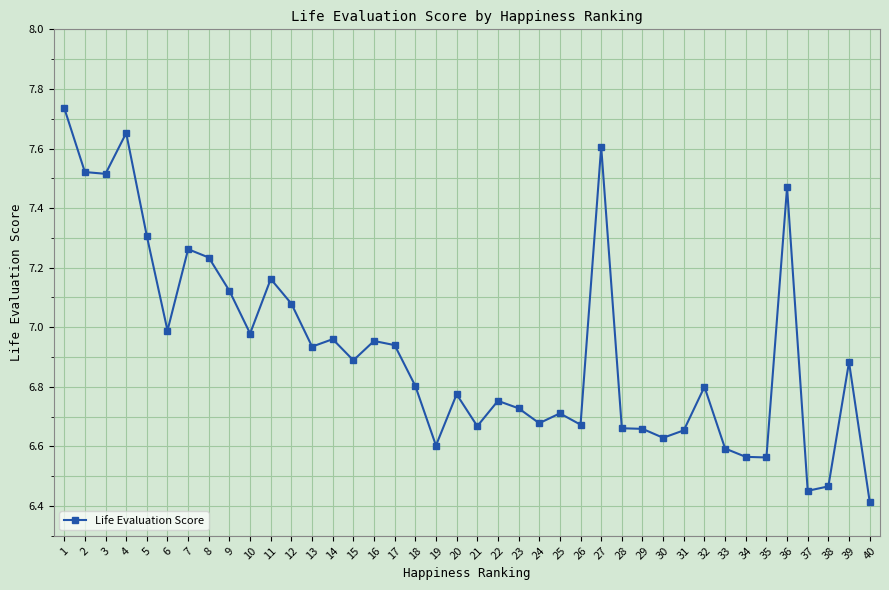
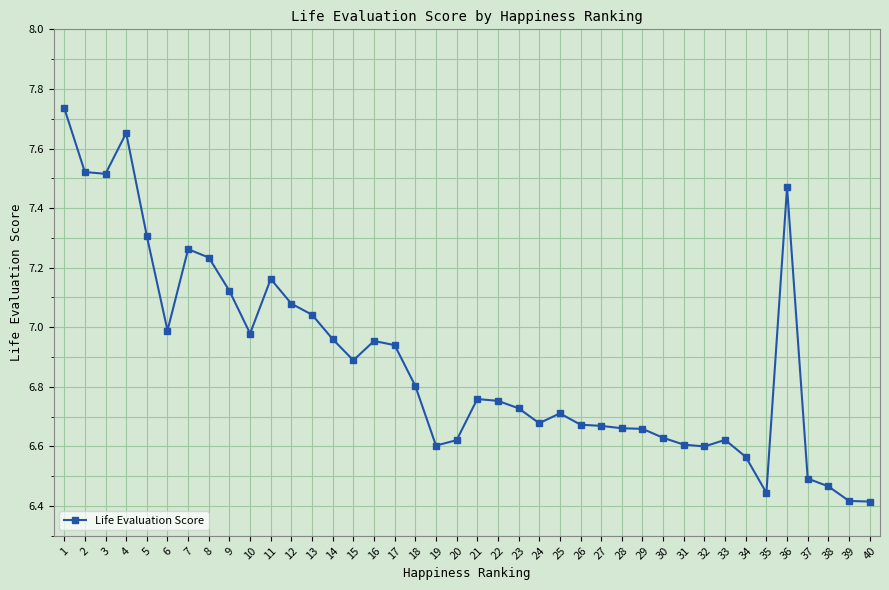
  {
    "1": 7.74,
    "2": 7.52,
    "3": 7.52,
    "4": 7.65,
    "5": 7.31,
    "6": 6.99,
    "7": 7.26,
    "8": 7.23,
    "9": 7.12,
    "10": 6.98,
    "11": 7.16,
    "12": 7.08,
-   "13": 6.94,
+   "13": 7.04,
    "14": 6.96,
    "15": 6.89,
    "16": 6.95,
    "17": 6.94,
    "18": 6.80,
    "19": 6.60,
-   "20": 6.78,
-   "21": 6.67,
+   "20": 6.62,
+   "21": 6.76,
    "22": 6.75,
    "23": 6.73,
    "24": 6.68,
    "25": 6.71,
    "26": 6.67,
-   "27": 7.61,
+   "27": 6.67,
    "28": 6.66,
    "29": 6.66,
    "30": 6.63,
-   "31": 6.65,
-   "32": 6.8,
-   "33": 6.59,
+   "31": 6.61,
+   "32": 6.6,
+   "33": 6.62,
    "34": 6.57,
-   "35": 6.56,
+   "35": 6.44,
    "36": 7.47,
-   "37": 6.45,
+   "37": 6.49,
    "38": 6.47,
-   "39": 6.88,
+   "39": 6.42,
    "40": 6.42
  }
